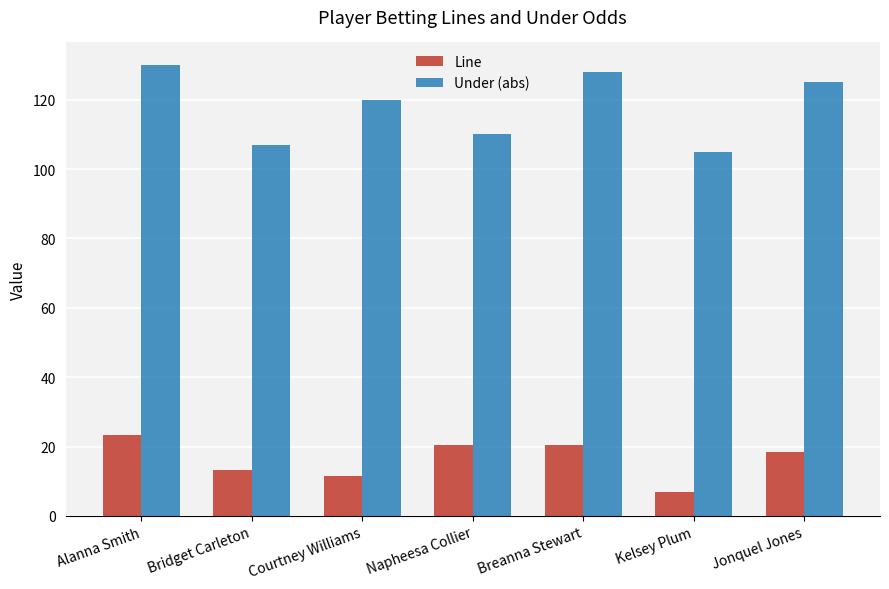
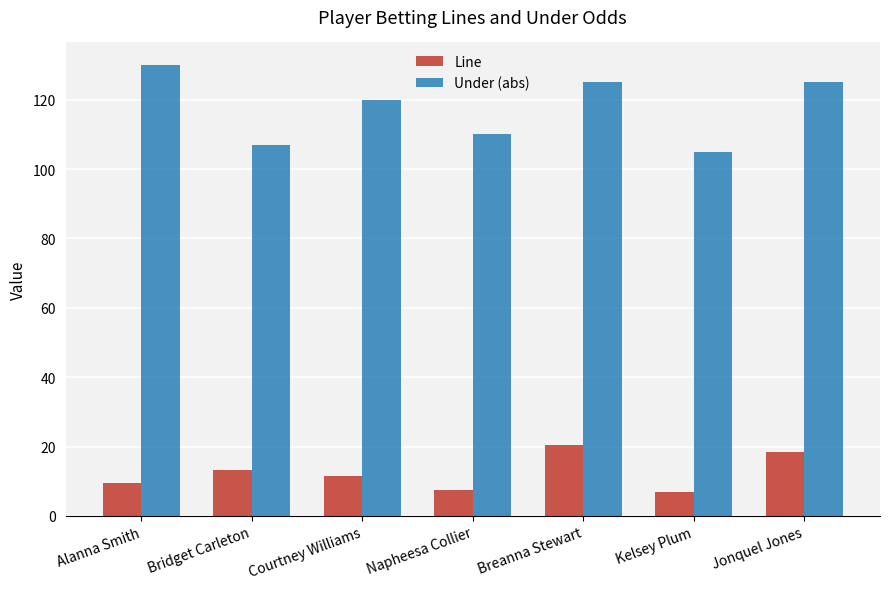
  {
    "Line": {
-     "Alanna Smith": 23,
+     "Alanna Smith": 10,
      "Bridget Carleton": 13,
      "Courtney Williams": 12,
-     "Napheesa Collier": 21,
+     "Napheesa Collier": 8,
      "Breanna Stewart": 21,
      "Kelsey Plum": 7,
      "Jonquel Jones": 18
    },
    "Under (abs)": {
      "Alanna Smith": 130,
      "Bridget Carleton": 107,
      "Courtney Williams": 120,
      "Napheesa Collier": 110,
-     "Breanna Stewart": 128,
+     "Breanna Stewart": 125,
      "Kelsey Plum": 105,
      "Jonquel Jones": 125
    }
  }
